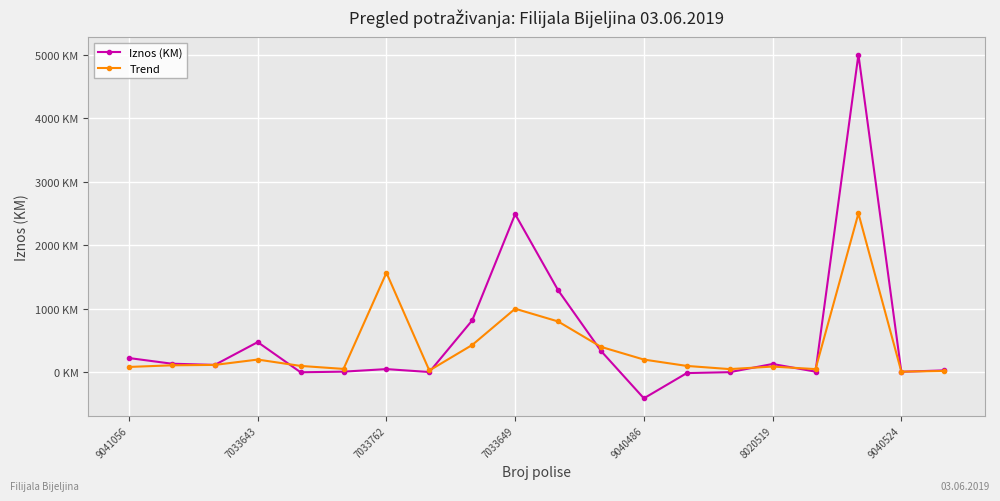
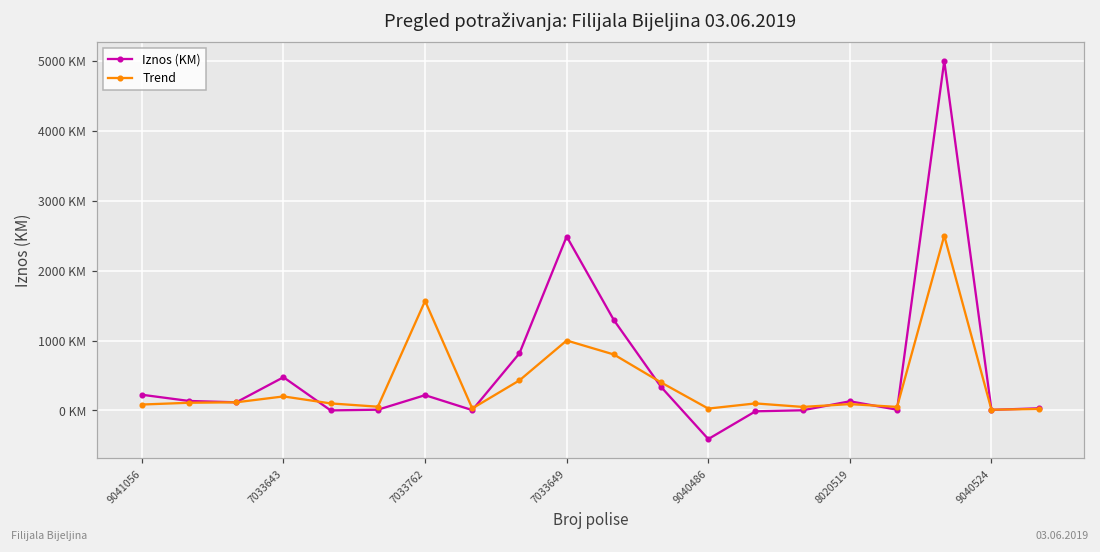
  {
    "Iznos (KM)": {
      "9041056": "200 KM",
      "7033643": "500 KM",
-     "7033762": "100 KM",
+     "7033762": "200 KM",
      "7033649": "2500 KM",
      "9040486": "-400 KM",
      "8020519": "100 KM"
    },
    "Trend": {
      "9041056": "100 KM",
      "7033643": "200 KM",
      "7033762": "1600 KM",
      "7033649": "1000 KM",
-     "9040486": "200 KM",
+     "9040486": "0 KM",
      "8020519": "100 KM"
    }
  }
